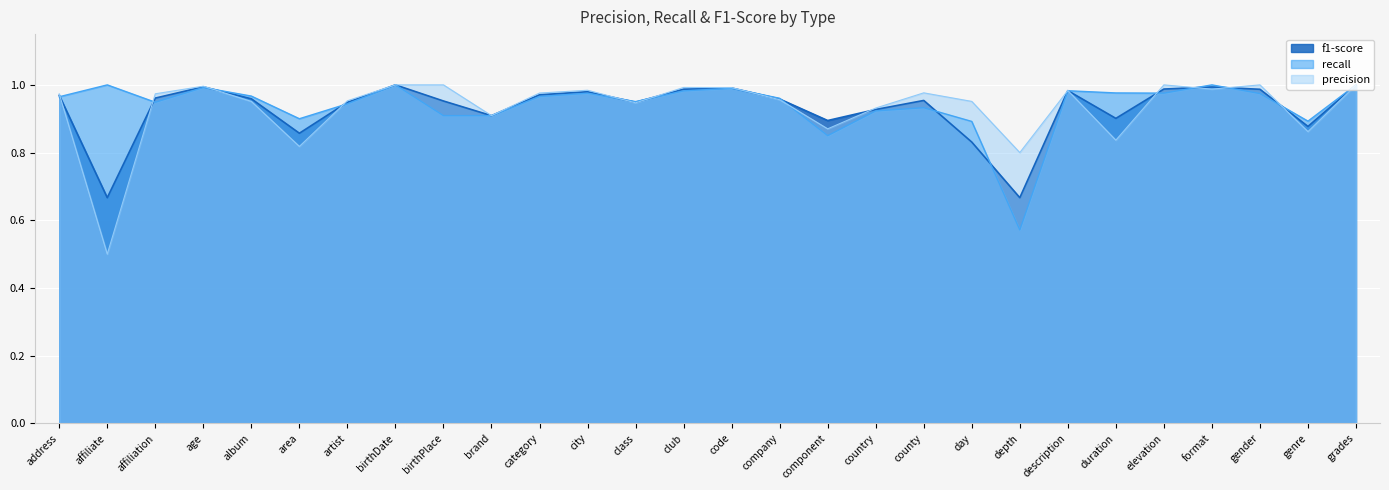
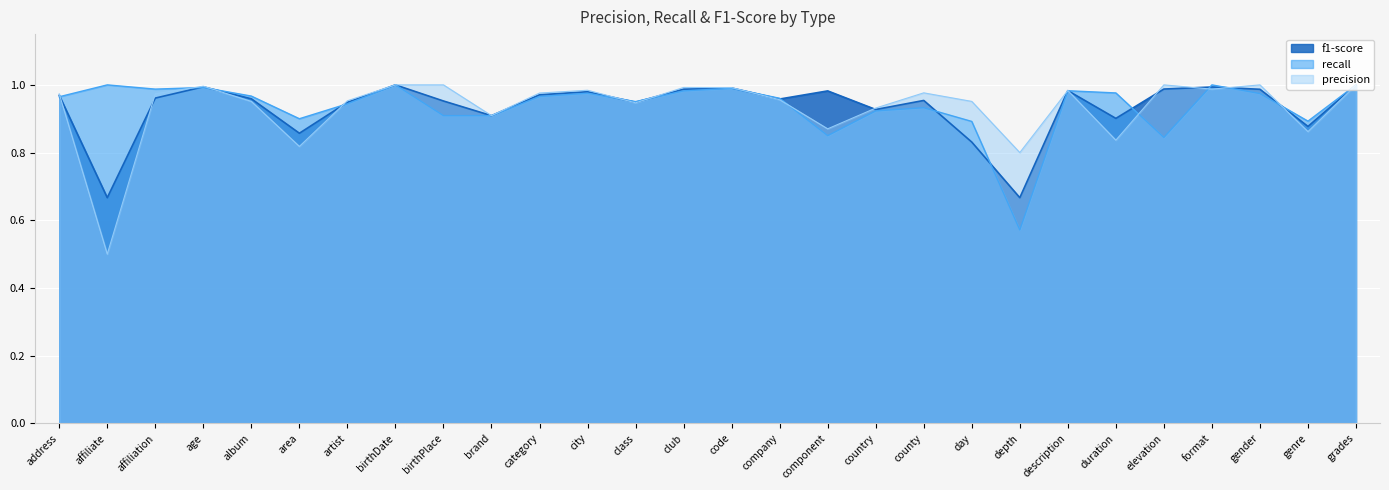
  {
    "f1-score": {
      "affiliate": 0.67,
      "affiliation": 0.96,
      "album": 0.96,
      "area": 0.86,
      "birthPlace": 0.95,
-     "component": 0.89,
+     "component": 0.98,
      "county": 0.95,
      "day": 0.83,
      "depth": 0.67,
      "duration": 0.90,
      "elevation": 0.99,
      "gender": 0.99,
      "genre": 0.88
    },
    "recall": {
      "affiliate": 1.00,
-     "affiliation": 0.95,
+     "affiliation": 0.99,
      "album": 0.97,
      "area": 0.90,
      "birthPlace": 0.91,
      "component": 0.85,
      "county": 0.93,
      "day": 0.89,
      "depth": 0.57,
      "duration": 0.98,
-     "elevation": 0.98,
+     "elevation": 0.84,
      "gender": 0.97,
      "genre": 0.89
    },
    "precision": {
      "affiliate": 0.50,
      "affiliation": 0.97,
      "album": 0.95,
      "area": 0.82,
      "birthPlace": 1.00,
      "component": 0.87,
      "county": 0.98,
      "day": 0.95,
      "depth": 0.80,
      "duration": 0.84,
      "elevation": 1.00,
      "gender": 1.00,
      "genre": 0.86
    }
  }
